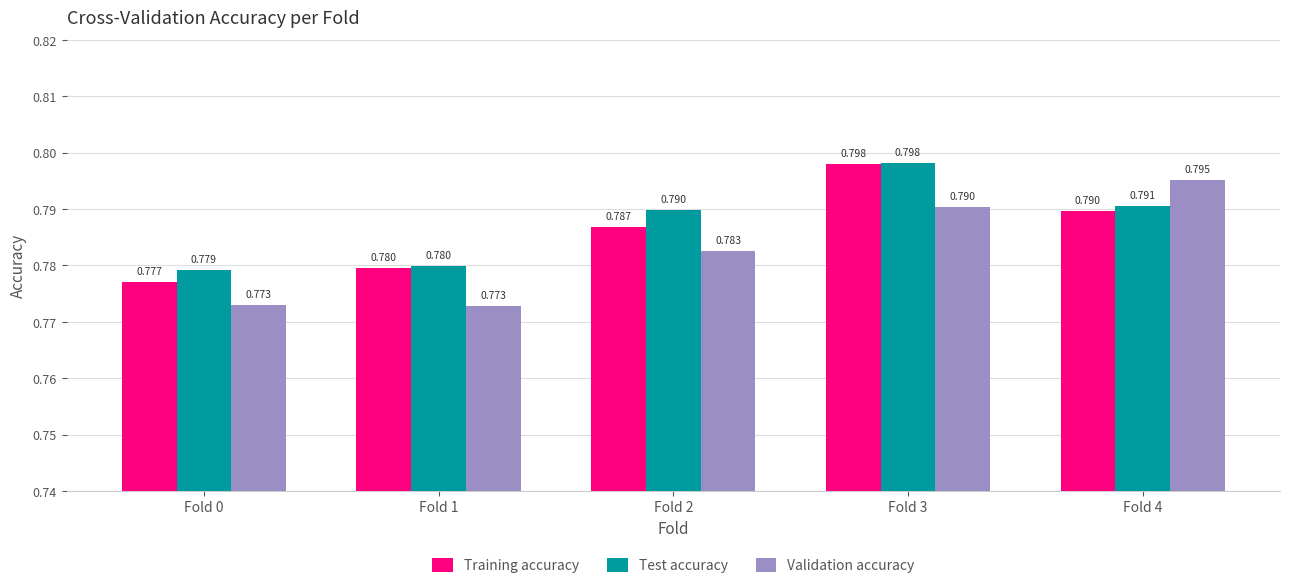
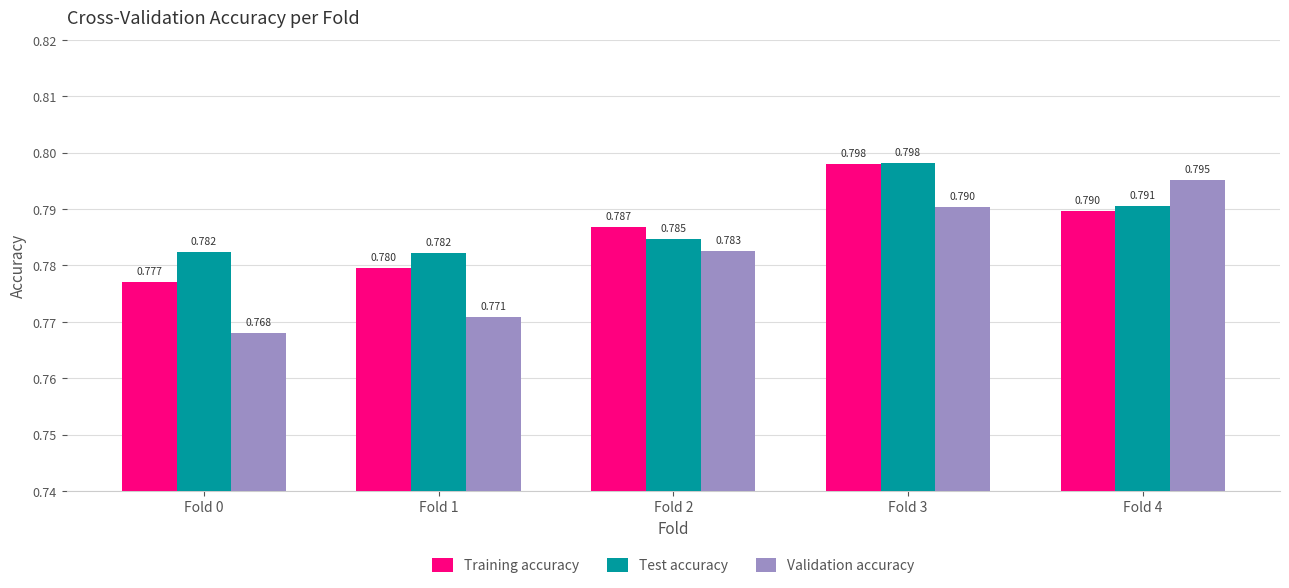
  {
    "Training accuracy": {
      "Fold 0": 0.777,
      "Fold 1": 0.780,
      "Fold 2": 0.787,
      "Fold 3": 0.798,
      "Fold 4": 0.790
    },
    "Test accuracy": {
-     "Fold 0": 0.779,
-     "Fold 1": 0.780,
-     "Fold 2": 0.790,
+     "Fold 0": 0.782,
+     "Fold 1": 0.782,
+     "Fold 2": 0.785,
      "Fold 3": 0.798,
      "Fold 4": 0.791
    },
    "Validation accuracy": {
-     "Fold 0": 0.773,
-     "Fold 1": 0.773,
+     "Fold 0": 0.768,
+     "Fold 1": 0.771,
      "Fold 2": 0.783,
      "Fold 3": 0.790,
      "Fold 4": 0.795
    }
  }
